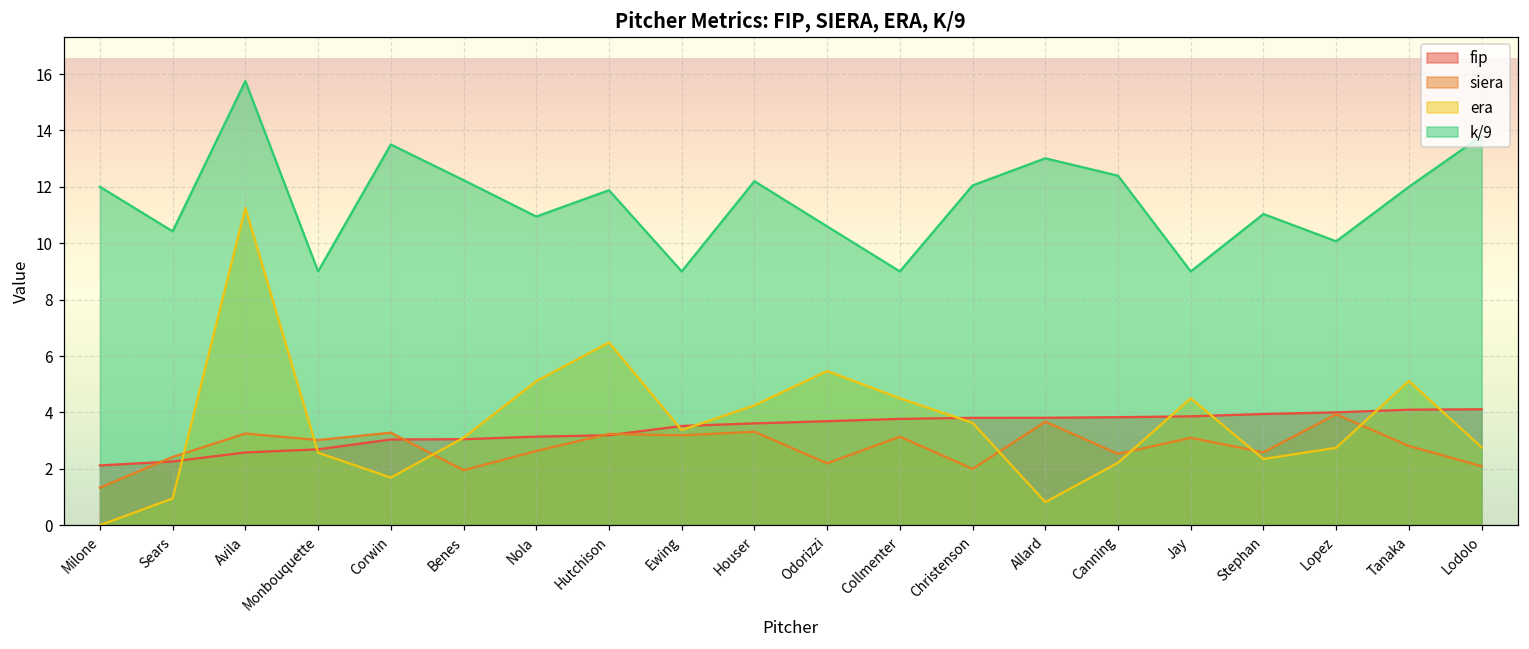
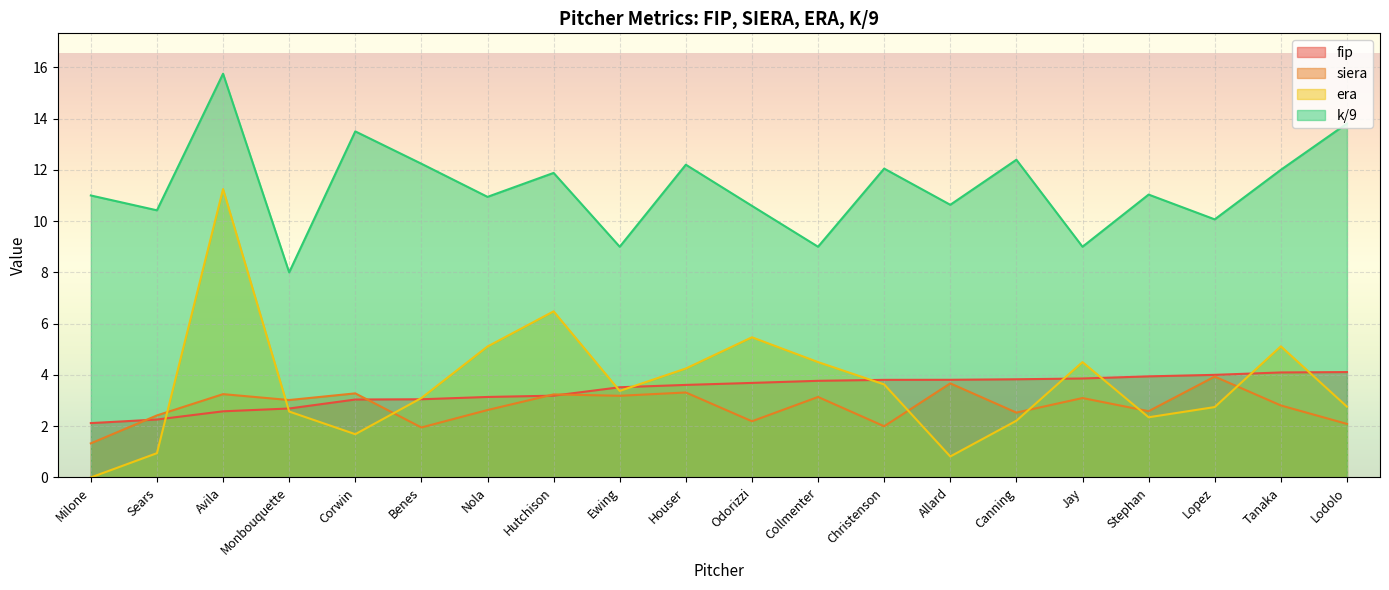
  {
    "k/9": {
-     "Milone": 12,
+     "Milone": 11,
      "Sears": 10.4,
      "Avila": 15.8,
-     "Monbouquette": 9,
+     "Monbouquette": 8,
      "Corwin": 13.5,
      "Benes": 12.2,
      "Nola": 10.9,
      "Hutchison": 11.9,
      "Ewing": 9.0,
      "Houser": 12.2,
      "Odorizzi": 10.6,
      "Collmenter": 9.0,
      "Christenson": 12.0,
-     "Allard": 13.0,
+     "Allard": 10.6,
      "Canning": 12.4,
      "Jay": 9.0,
      "Stephan": 11.0,
      "Lopez": 10.1,
      "Tanaka": 12.0
    }
  }
